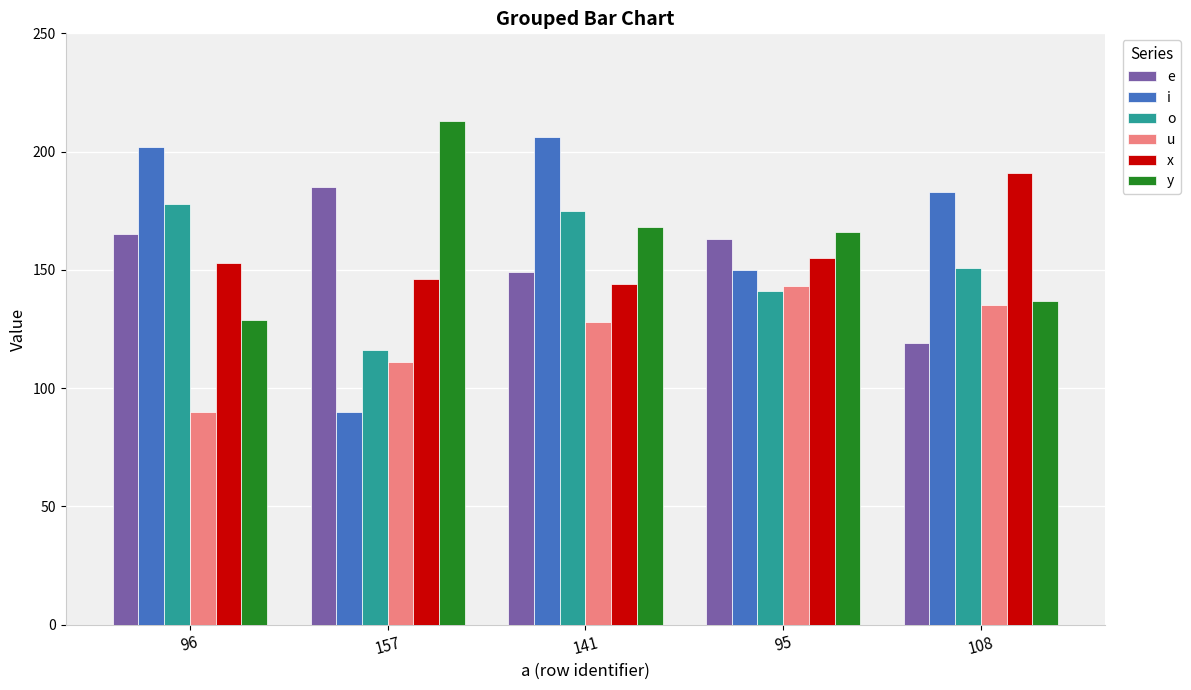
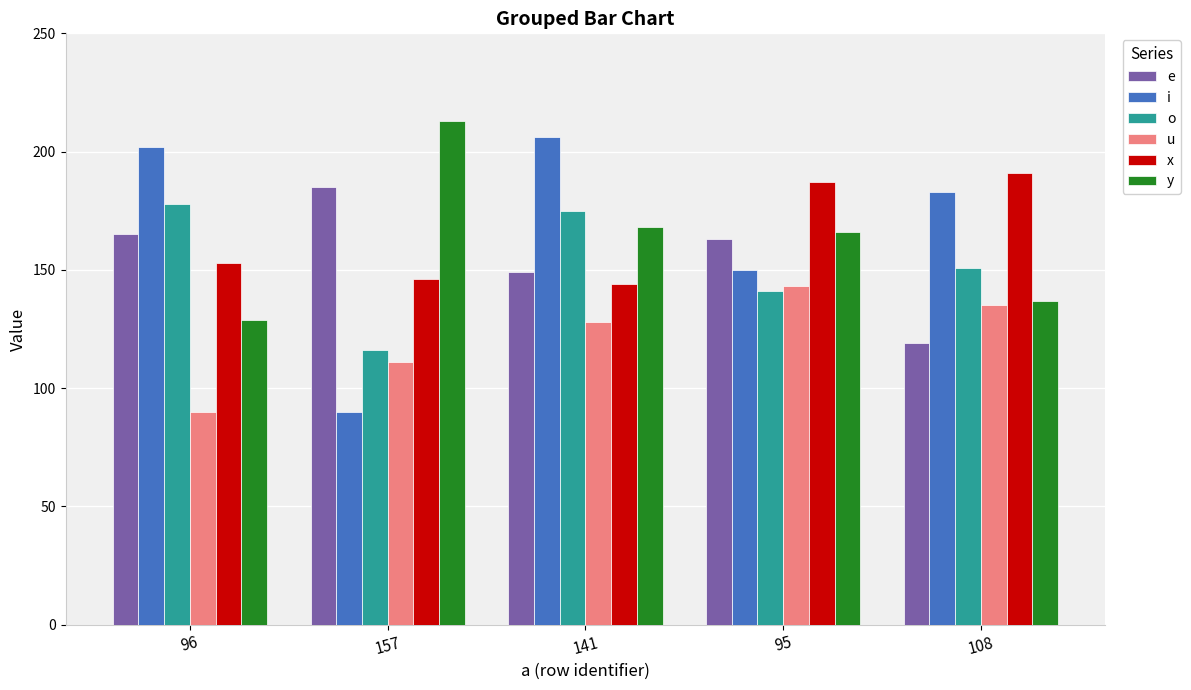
  {
    "e": {
      "96": 165,
      "157": 185,
      "141": 149,
      "95": 163,
      "108": 119
    },
    "i": {
      "96": 202,
      "157": 90,
      "141": 206,
      "95": 150,
      "108": 183
    },
    "o": {
      "96": 178,
      "157": 116,
      "141": 175,
      "95": 141,
      "108": 151
    },
    "u": {
      "96": 90,
      "157": 111,
      "141": 128,
      "95": 143,
      "108": 135
    },
    "x": {
      "96": 153,
      "157": 146,
      "141": 144,
-     "95": 155,
+     "95": 187,
      "108": 191
    },
    "y": {
      "96": 129,
      "157": 213,
      "141": 168,
      "95": 166,
      "108": 137
    }
  }
